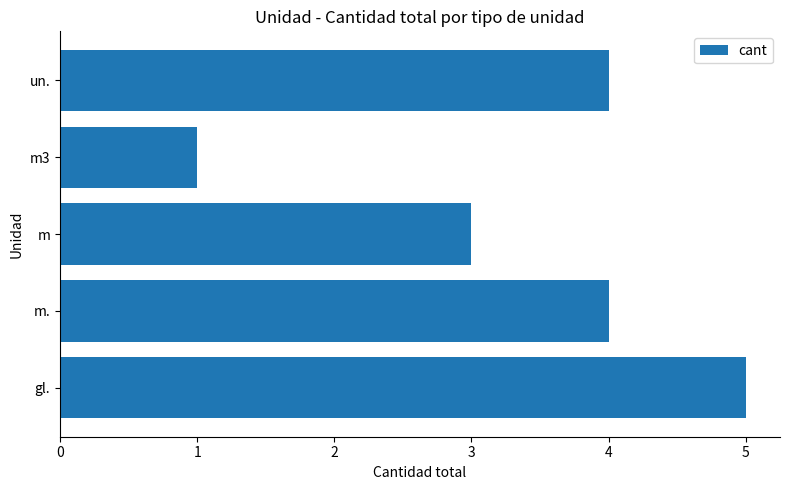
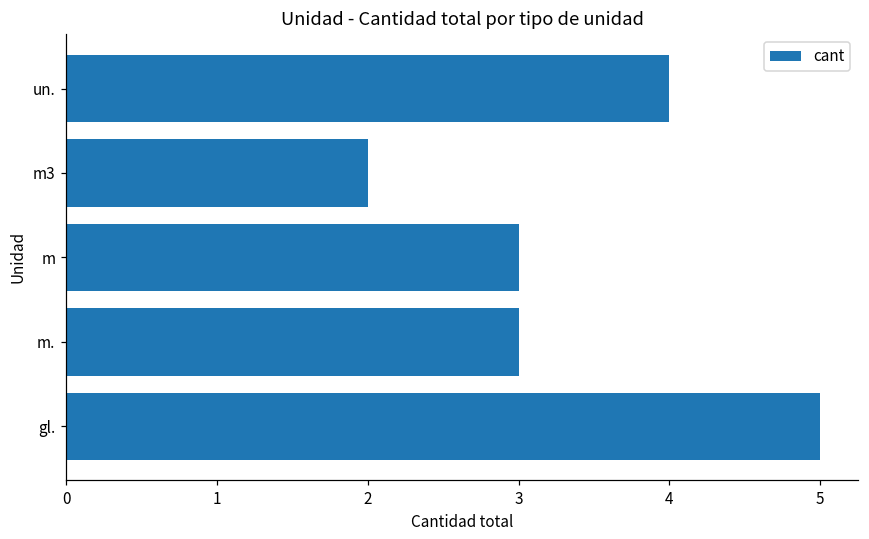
  {
    "un.": 4,
-   "m3": 1,
+   "m3": 2,
    "m": 3,
-   "m.": 4,
+   "m.": 3,
    "gl.": 5
  }
